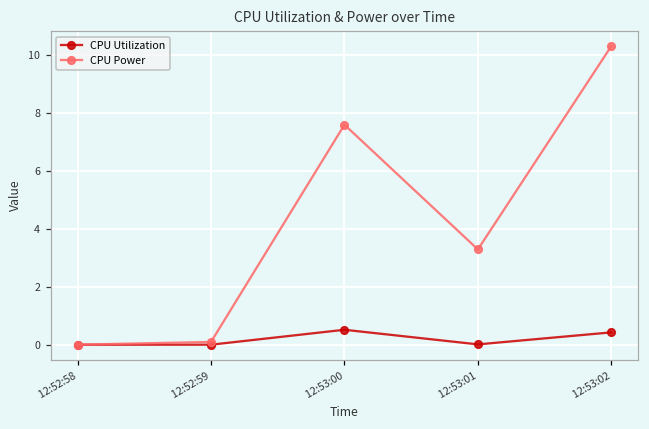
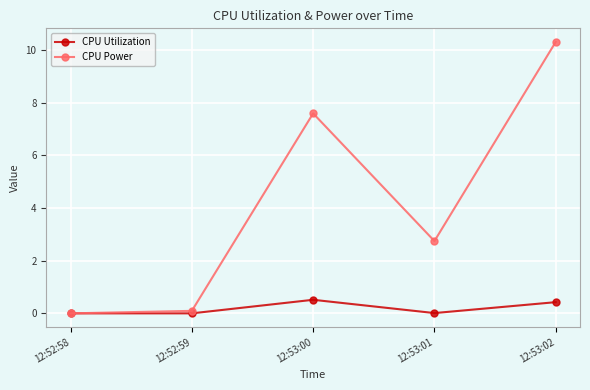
  {
    "CPU Utilization": {
      "12:53:00": 0.5,
      "12:53:01": 0.0,
      "12:53:02": 0.4
    },
    "CPU Power": {
      "12:53:00": 7.6,
-     "12:53:01": 3.3,
+     "12:53:01": 2.7,
      "12:53:02": 10.3
    }
  }
